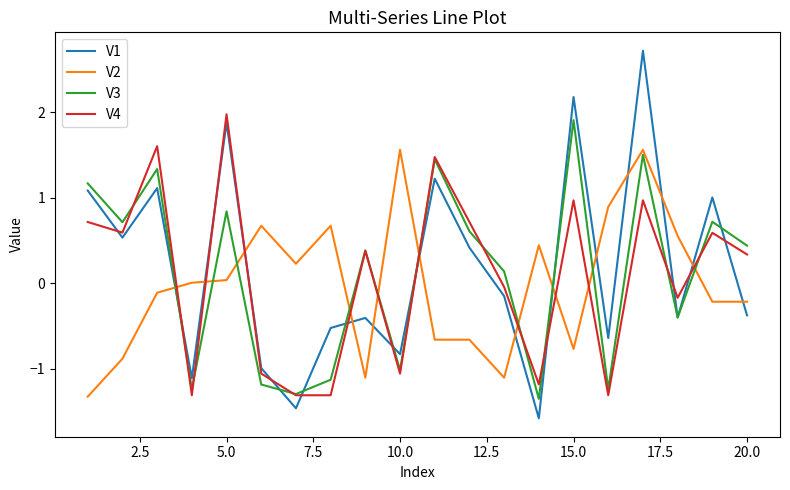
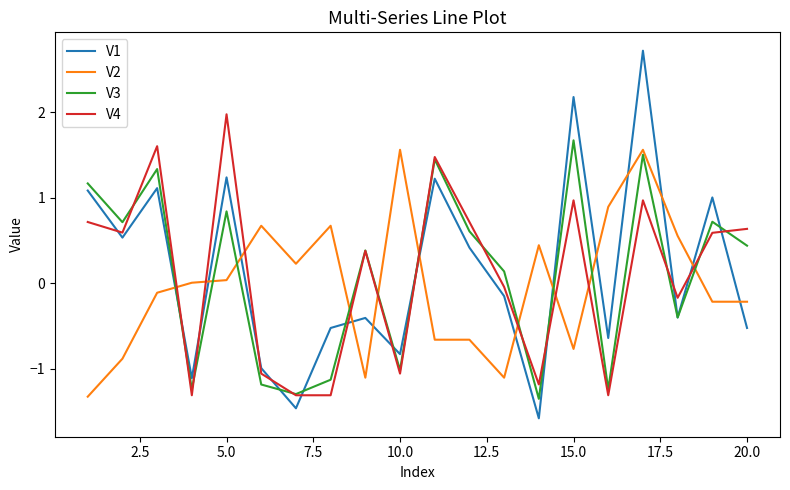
  {
    "V1": {
-     "5.0": 1.9,
+     "5.0": 1.2,
      "10.0": -0.8,
      "15.0": 2.2,
-     "20.0": -0.4
+     "20.0": -0.5
    },
    "V2": {
      "5.0": 0.0,
      "10.0": 1.6,
      "15.0": -0.8,
      "20.0": -0.2
    },
    "V3": {
      "5.0": 0.8,
      "10.0": -1.0,
-     "15.0": 1.9,
+     "15.0": 1.7,
      "20.0": 0.4
    },
    "V4": {
      "5.0": 2.0,
      "10.0": -1.1,
      "15.0": 1.0,
-     "20.0": 0.3
+     "20.0": 0.6
    }
  }
